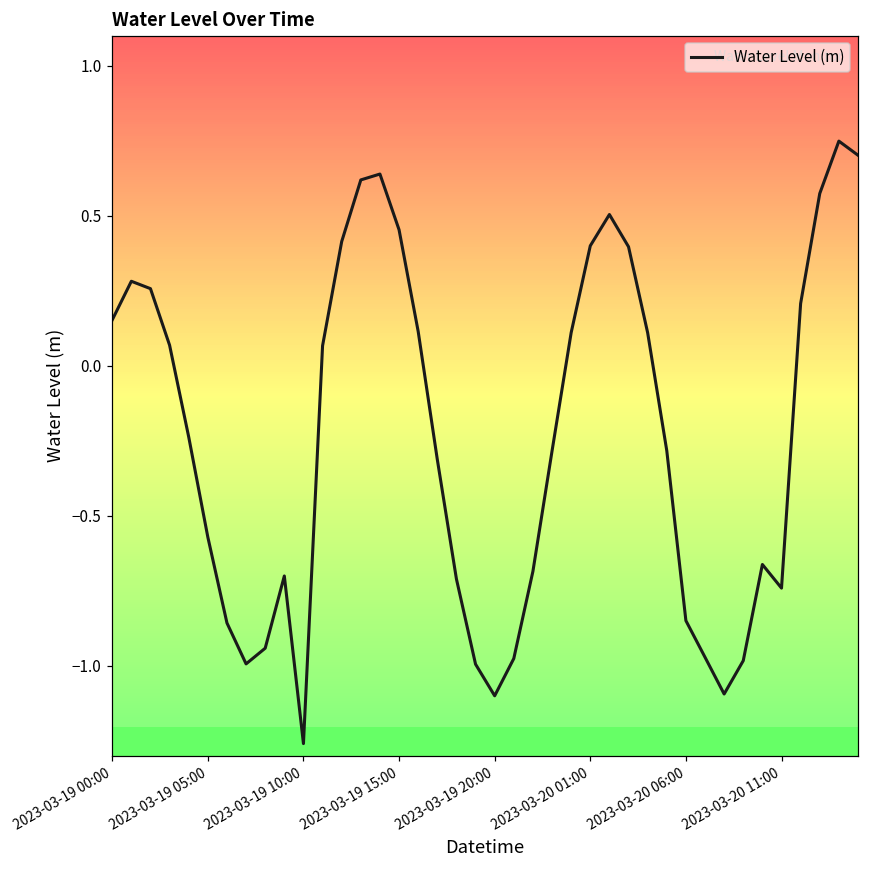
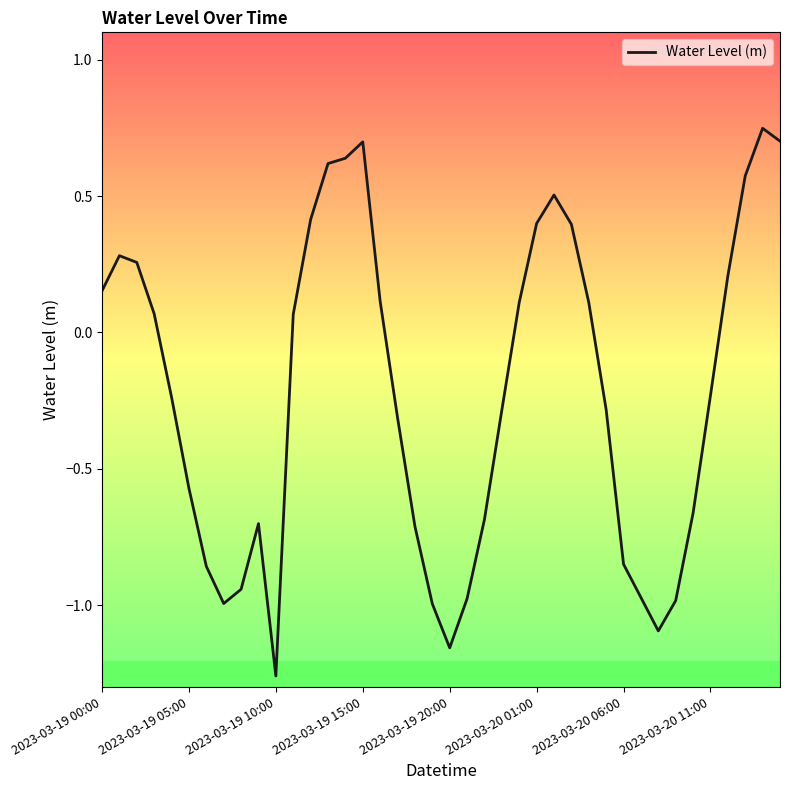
  {
    "Water Level (m)": {
      "2023-03-19 05:00": -0.57,
      "2023-03-19 10:00": -1.26,
-     "2023-03-19 15:00": 0.45,
-     "2023-03-19 20:00": -1.10,
+     "2023-03-19 15:00": 0.70,
+     "2023-03-19 20:00": -1.16,
      "2023-03-20 01:00": 0.40,
      "2023-03-20 06:00": -0.85,
-     "2023-03-20 11:00": -0.74
+     "2023-03-20 11:00": -0.23
    }
  }
